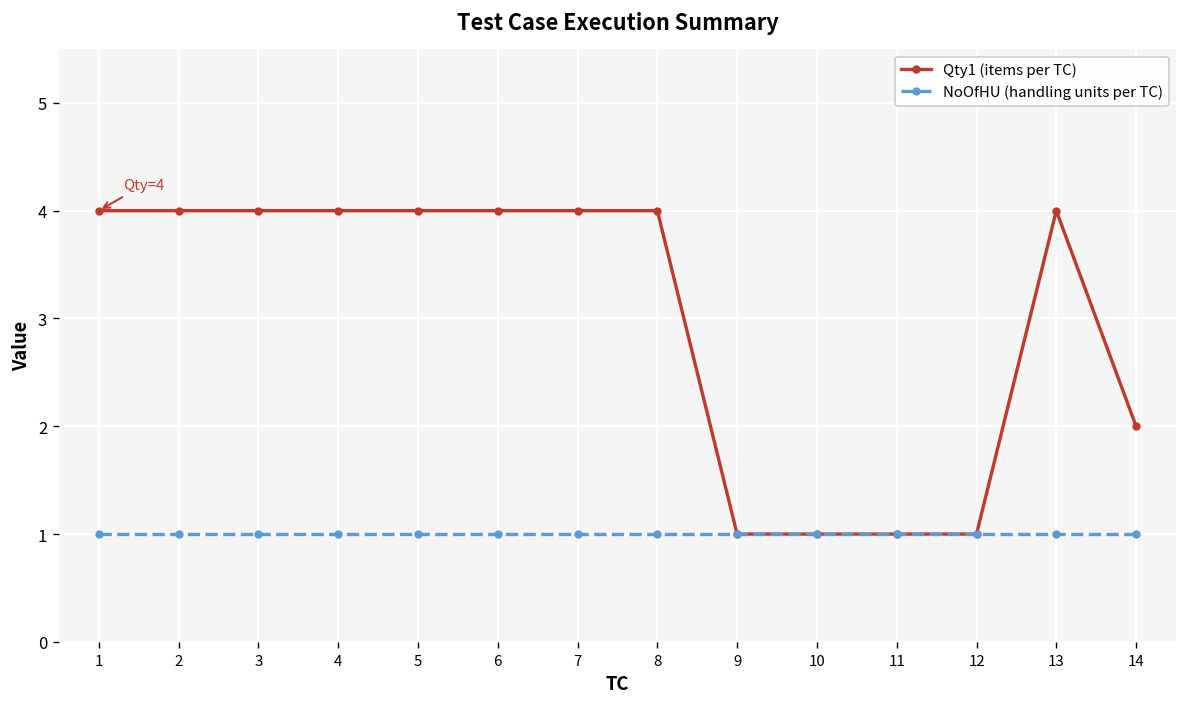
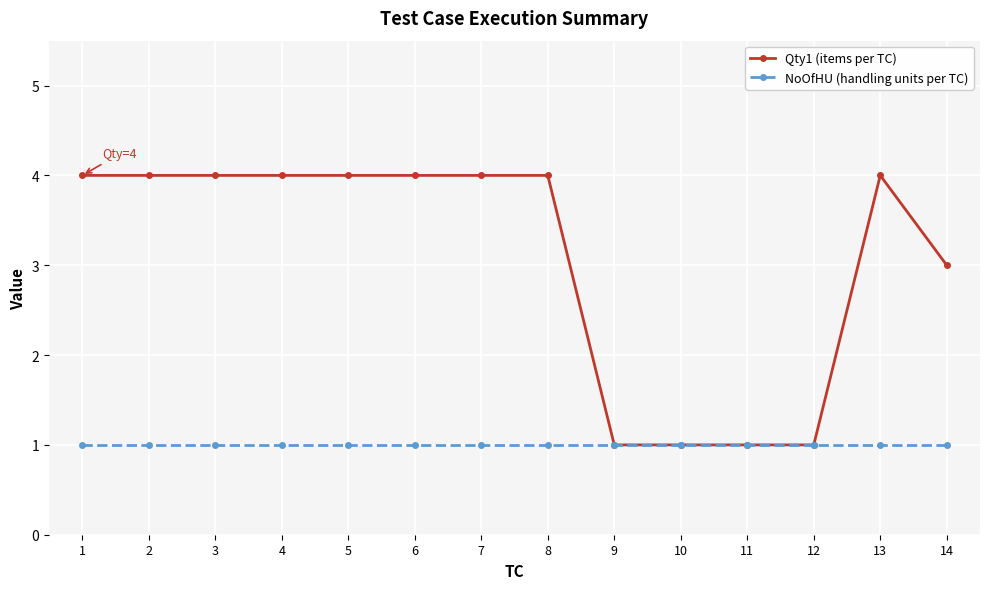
  {
    "Qty1 (items per TC)": {
      "2": 4,
      "3": 4,
      "4": 4,
      "5": 4,
      "6": 4,
      "7": 4,
      "8": 4,
      "13": 4,
-     "14": 2
+     "14": 3
    },
    "NoOfHU (handling units per TC)": {
      "1": 1,
      "2": 1,
      "3": 1,
      "4": 1,
      "5": 1,
      "6": 1,
      "7": 1,
      "8": 1,
      "13": 1,
      "14": 1
    }
  }
